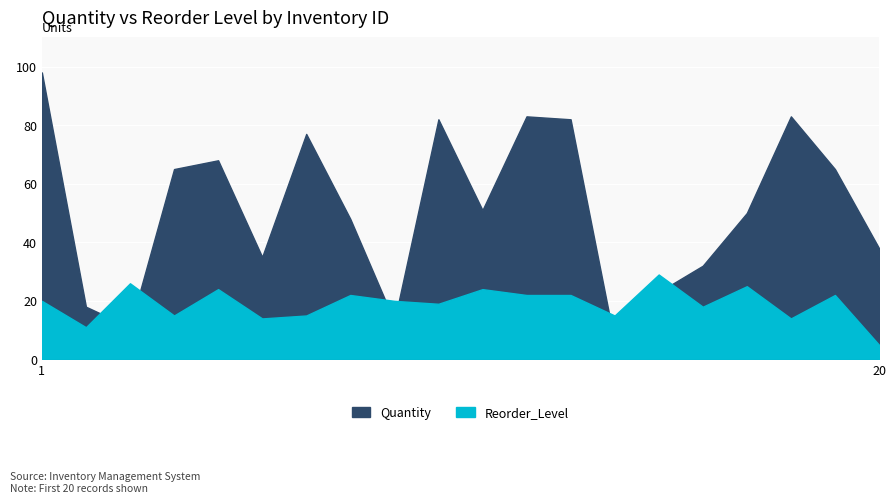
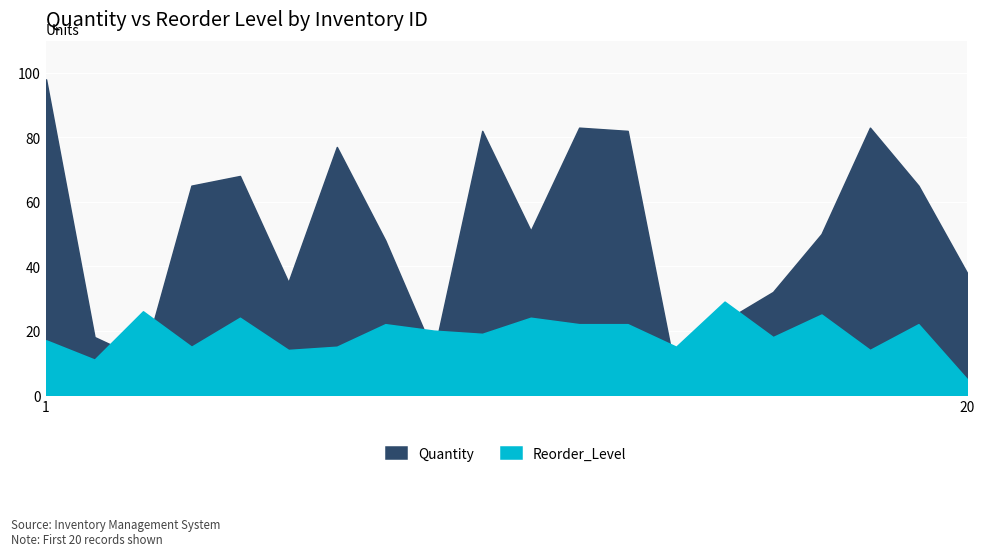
  {
    "Quantity": {
      "1": 98,
      "20": 38
    },
    "Reorder_Level": {
-     "1": 20,
+     "1": 17,
      "20": 5
    }
  }
